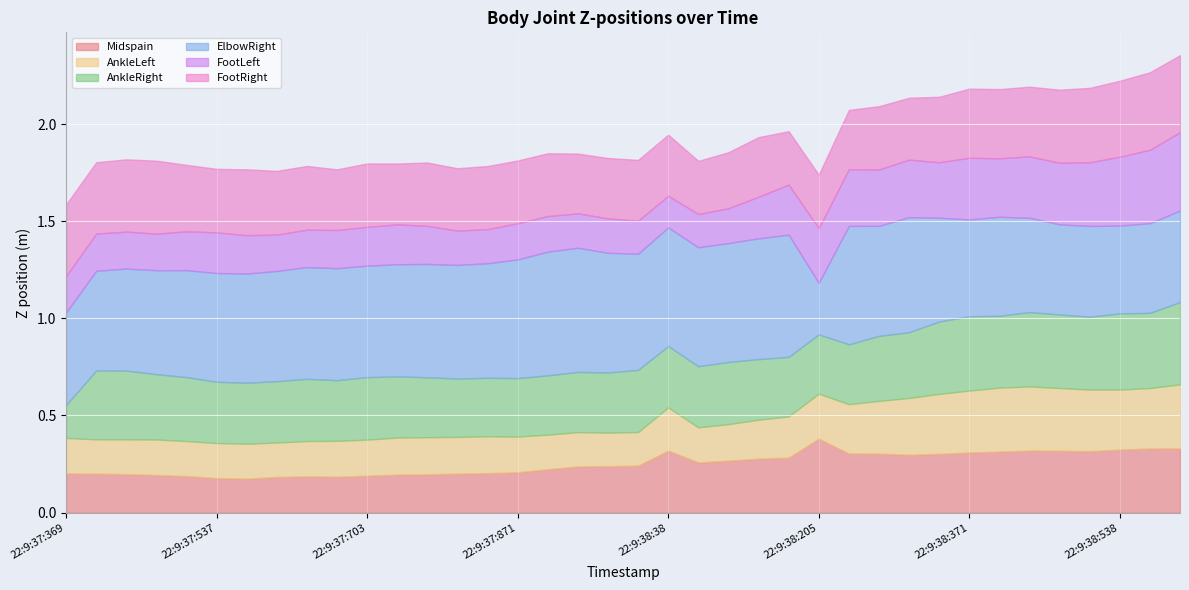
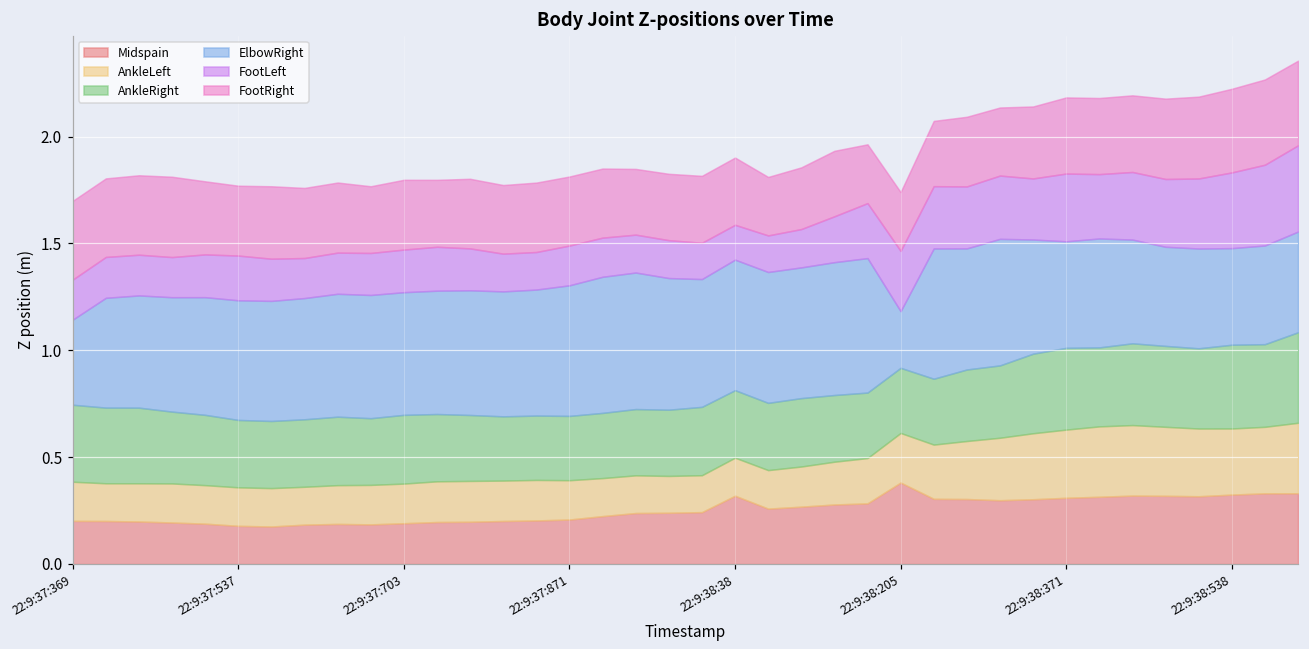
  {
    "Midspain": {
      "22:9:37:369": 0.20,
      "22:9:37:537": 0.18,
      "22:9:37:703": 0.19,
      "22:9:37:871": 0.21,
      "22:9:38:38": 0.32,
      "22:9:38:205": 0.38,
      "22:9:38:371": 0.31,
      "22:9:38:538": 0.32
    },
    "AnkleLeft": {
      "22:9:37:369": 0.18,
      "22:9:37:537": 0.18,
      "22:9:37:703": 0.19,
      "22:9:37:871": 0.18,
-     "22:9:38:38": 0.22,
+     "22:9:38:38": 0.18,
      "22:9:38:205": 0.23,
      "22:9:38:371": 0.32,
      "22:9:38:538": 0.31
    },
    "AnkleRight": {
-     "22:9:37:369": 0.17,
+     "22:9:37:369": 0.36,
      "22:9:37:537": 0.32,
      "22:9:37:703": 0.32,
      "22:9:37:871": 0.30,
      "22:9:38:38": 0.32,
      "22:9:38:205": 0.30,
      "22:9:38:371": 0.38,
      "22:9:38:538": 0.39
    },
    "ElbowRight": {
-     "22:9:37:369": 0.48,
+     "22:9:37:369": 0.40,
      "22:9:37:537": 0.56,
      "22:9:37:703": 0.57,
      "22:9:37:871": 0.61,
      "22:9:38:38": 0.61,
      "22:9:38:205": 0.27,
      "22:9:38:371": 0.50,
      "22:9:38:538": 0.45
    }
  }
